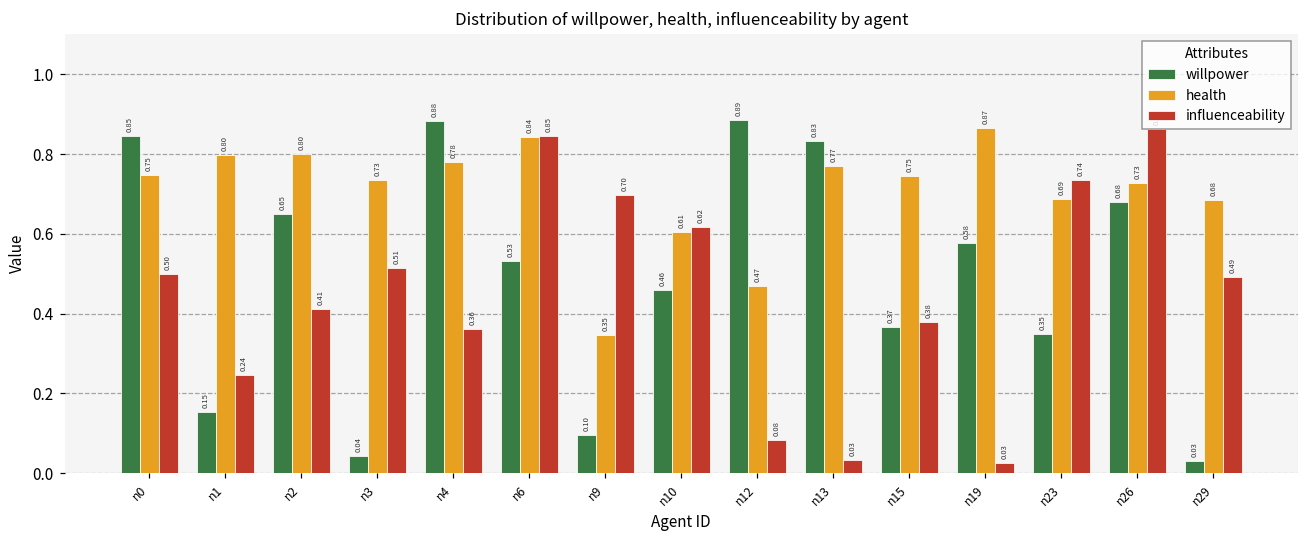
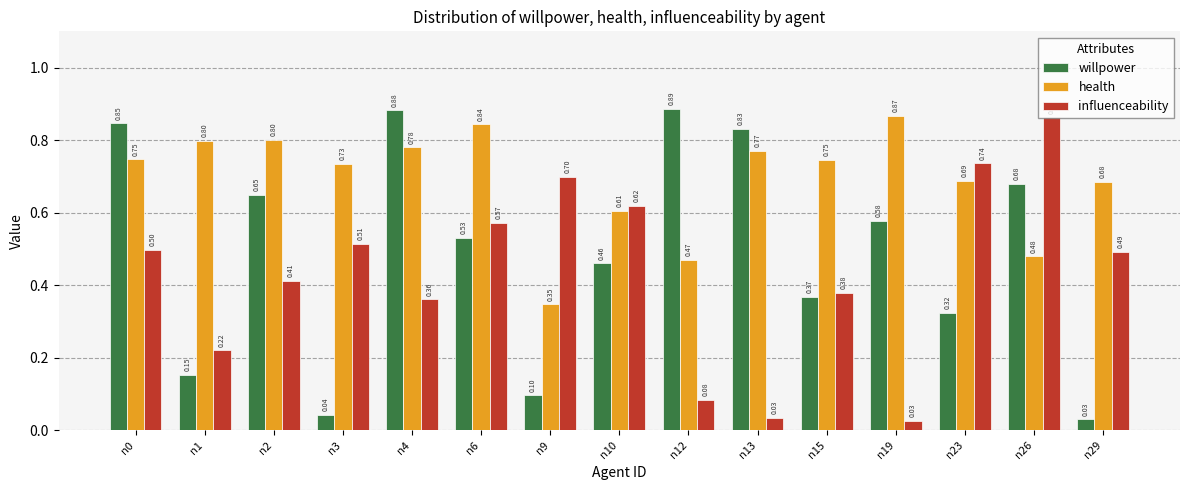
  {
    "willpower": {
      "n0": 0.85,
      "n1": 0.15,
      "n2": 0.65,
      "n3": 0.04,
      "n4": 0.88,
      "n6": 0.53,
      "n9": 0.10,
      "n10": 0.46,
      "n12": 0.89,
      "n13": 0.83,
      "n15": 0.37,
      "n19": 0.58,
-     "n23": 0.35,
+     "n23": 0.32,
      "n26": 0.68,
      "n29": 0.03
    },
    "health": {
      "n0": 0.75,
      "n1": 0.80,
      "n2": 0.80,
      "n3": 0.73,
      "n4": 0.78,
      "n6": 0.84,
      "n9": 0.35,
      "n10": 0.61,
      "n12": 0.47,
      "n13": 0.77,
      "n15": 0.75,
      "n19": 0.87,
      "n23": 0.69,
-     "n26": 0.73,
+     "n26": 0.48,
      "n29": 0.68
    },
    "influenceability": {
      "n0": 0.50,
-     "n1": 0.24,
+     "n1": 0.22,
      "n2": 0.41,
      "n3": 0.51,
      "n4": 0.36,
-     "n6": 0.85,
+     "n6": 0.57,
      "n9": 0.70,
      "n10": 0.62,
      "n12": 0.08,
      "n13": 0.03,
      "n15": 0.38,
      "n19": 0.03,
      "n23": 0.74,
      "n29": 0.49
    }
  }
